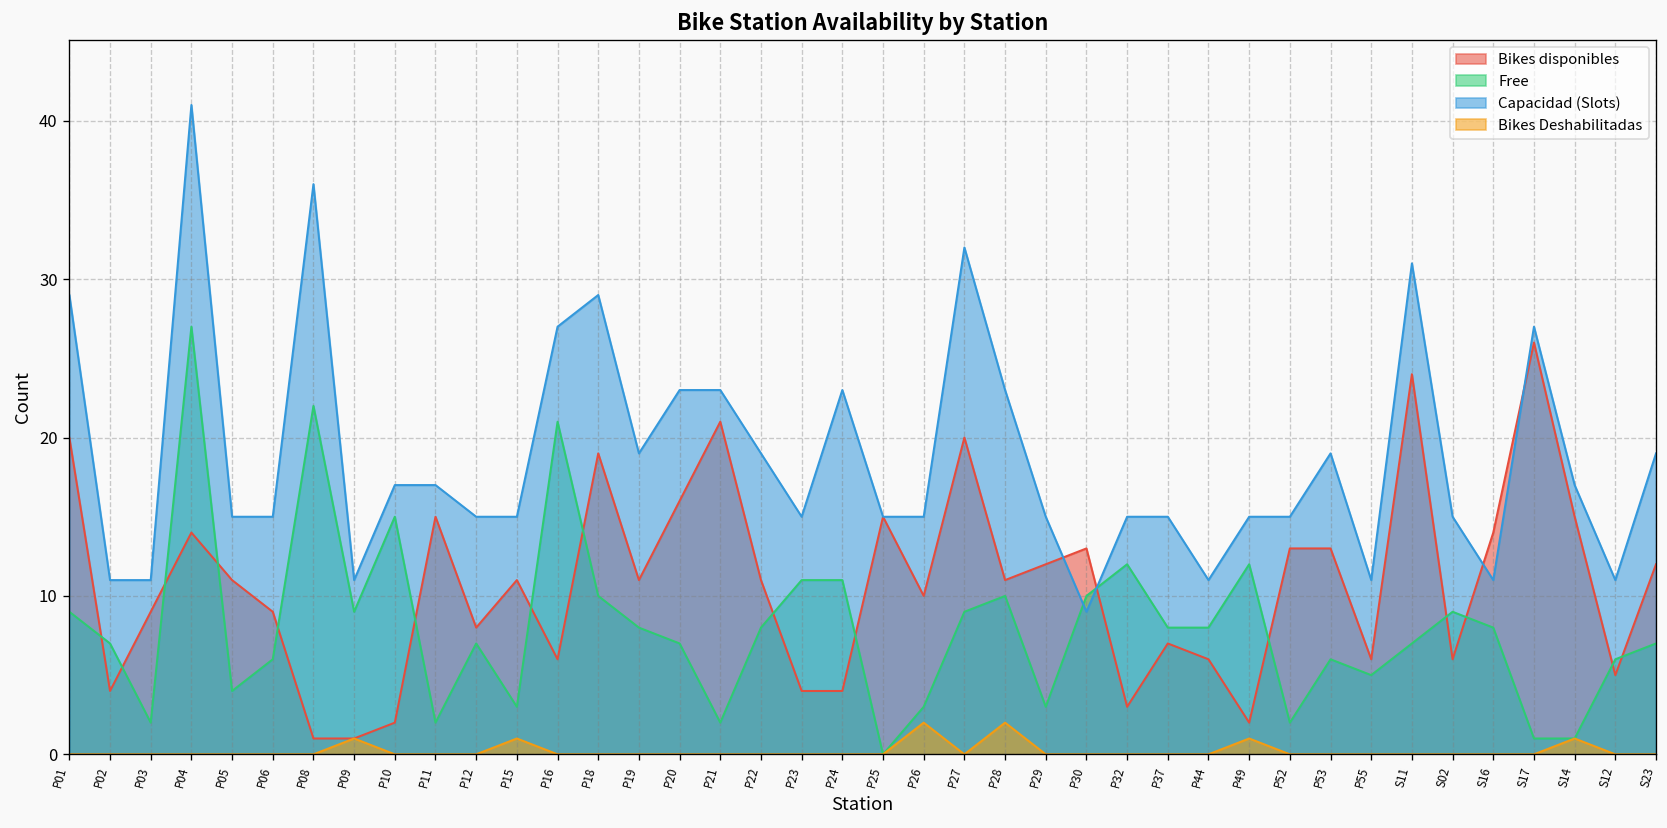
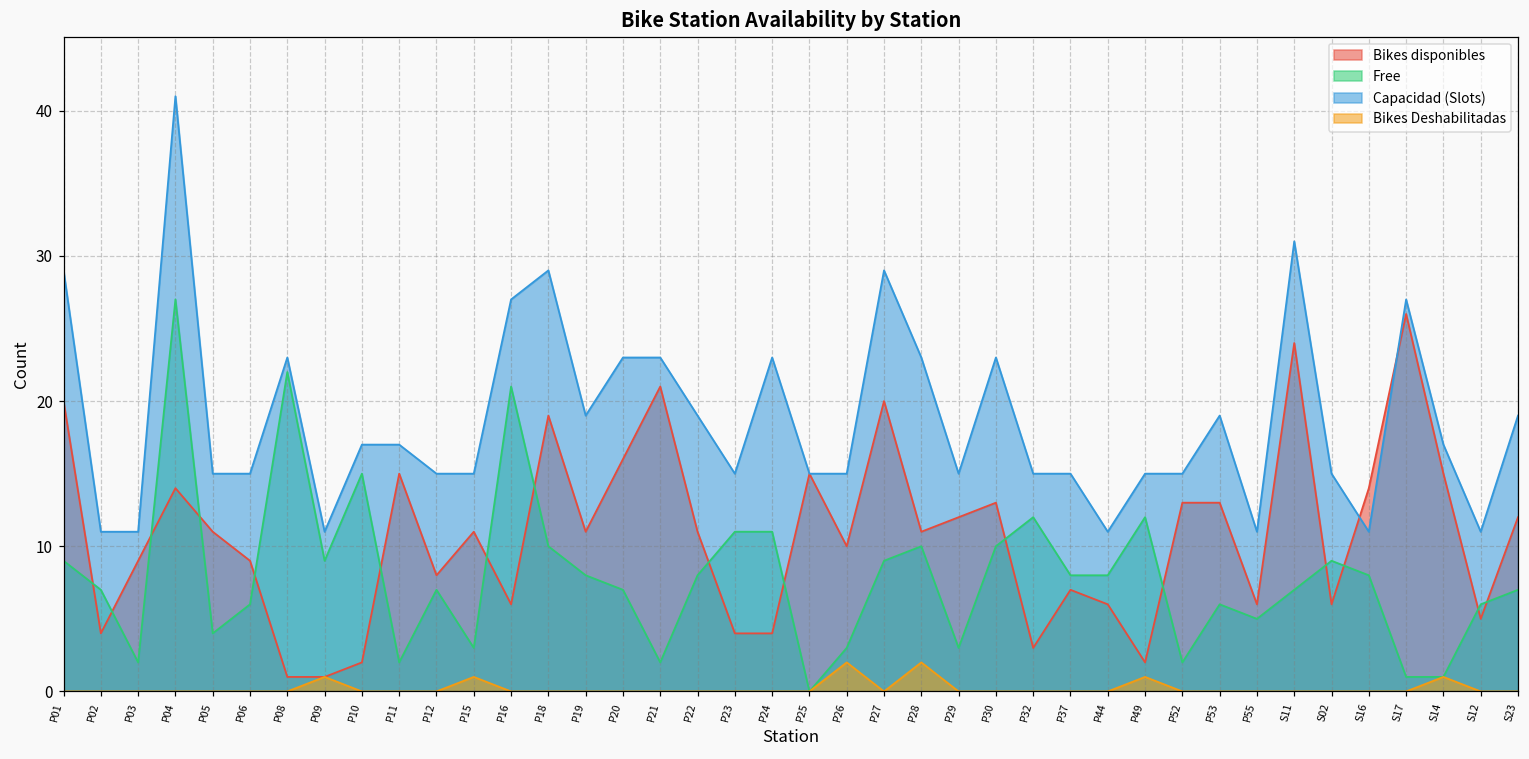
  {
    "Bikes disponibles": {
      "P01": 20,
      "P02": 4,
      "P03": 9,
      "P04": 14,
      "P05": 11,
      "P06": 9,
      "P08": 1,
      "P10": 2,
      "P11": 15,
      "P12": 8,
      "P15": 11,
      "P16": 6,
      "P18": 19,
      "P19": 11,
      "P20": 16,
      "P21": 21,
      "P22": 11,
      "P23": 4,
      "P24": 4,
      "P26": 10,
      "P27": 20,
      "P28": 11,
      "P29": 12,
      "P30": 13,
      "P32": 3,
      "P37": 7,
      "P44": 6,
      "P49": 2,
      "P52": 13,
      "P53": 13,
      "P55": 6,
      "S11": 24,
      "S02": 6,
      "S16": 14,
      "S17": 26,
      "S14": 15,
      "S12": 5,
      "S23": 12
    },
    "Free": {
      "P01": 9,
      "P02": 7,
      "P03": 2,
      "P04": 27,
      "P05": 4,
      "P06": 6,
      "P08": 22,
      "P09": 9,
      "P10": 15,
      "P11": 2,
      "P12": 7,
      "P15": 3,
      "P16": 21,
      "P18": 10,
      "P19": 8,
      "P20": 7,
      "P21": 2,
      "P22": 8,
      "P23": 11,
      "P24": 11,
      "P26": 3,
      "P27": 9,
      "P28": 10,
      "P29": 3,
      "P30": 10,
      "P32": 12,
      "P37": 8,
      "P44": 8,
      "P49": 12,
      "P52": 2,
      "P53": 6,
      "P55": 5,
      "S11": 7,
      "S02": 9,
      "S16": 8,
      "S17": 1,
      "S12": 6,
      "S23": 7
    },
    "Capacidad (Slots)": {
      "P01": 29,
      "P02": 11,
      "P03": 11,
      "P04": 41,
      "P05": 15,
      "P06": 15,
-     "P08": 36,
+     "P08": 23,
      "P09": 11,
      "P10": 17,
      "P11": 17,
      "P12": 15,
      "P15": 15,
      "P16": 27,
      "P18": 29,
      "P19": 19,
      "P20": 23,
      "P21": 23,
      "P22": 19,
      "P23": 15,
      "P24": 23,
      "P26": 15,
-     "P27": 32,
+     "P27": 29,
      "P28": 23,
      "P29": 15,
-     "P30": 9,
+     "P30": 23,
      "P32": 15,
      "P37": 15,
      "P44": 11,
      "P49": 15,
      "P52": 15,
      "P53": 19,
      "P55": 11,
      "S11": 31,
      "S02": 15,
      "S16": 11,
      "S17": 27,
      "S14": 17,
      "S12": 11,
      "S23": 19
    },
    "Bikes Deshabilitadas": {
      "P01": 0,
      "P02": 0,
      "P03": 0,
      "P04": 0,
      "P05": 0,
      "P06": 0,
      "P08": 0,
      "P10": 0,
      "P11": 0,
      "P12": 0,
      "P15": 1,
      "P16": 0,
      "P18": 0,
      "P19": 0,
      "P20": 0,
      "P21": 0,
      "P22": 0,
      "P23": 0,
      "P24": 0,
      "P26": 2,
      "P27": 0,
      "P28": 2,
      "P29": 0,
      "P30": 0,
      "P32": 0,
      "P37": 0,
      "P44": 0,
      "P49": 1,
      "P52": 0,
      "P53": 0,
      "P55": 0,
      "S11": 0,
      "S02": 0,
      "S16": 0,
      "S17": 0,
      "S12": 0,
      "S23": 0
    }
  }
